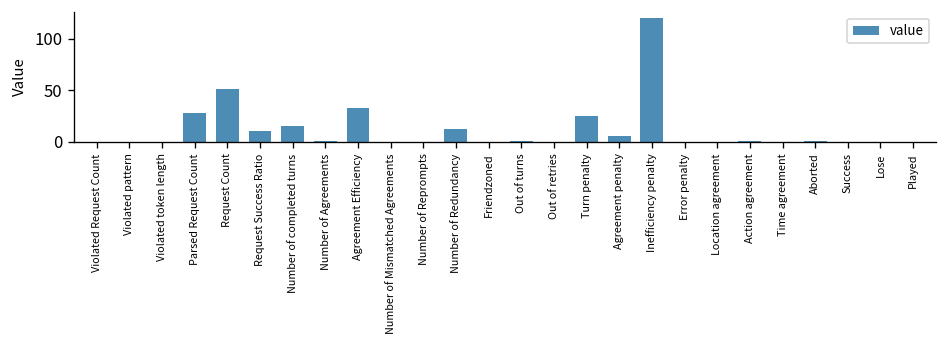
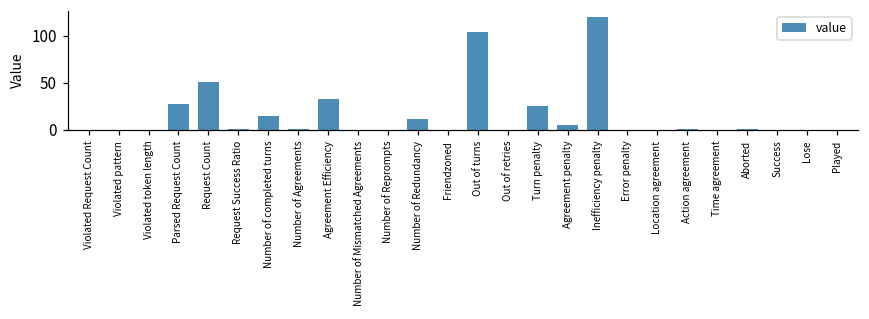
  {
    "Violated Request Count": 0,
    "Violated pattern": 0,
    "Violated token length": 0,
    "Parsed Request Count": 30,
    "Request Count": 50,
-   "Request Success Ratio": 10,
+   "Request Success Ratio": 0,
    "Number of completed turns": 20,
    "Agreement Efficiency": 30,
    "Number of Mismatched Agreements": 0,
    "Number of Reprompts": 0,
    "Number of Redundancy": 10,
    "Friendzoned": 0,
-   "Out of turns": 0,
+   "Out of turns": 100,
    "Out of retries": 0,
    "Turn penalty": 30,
    "Agreement penalty": 10,
    "Inefficiency penalty": 120,
    "Error penalty": 0,
    "Location agreement": 0,
    "Time agreement": 0,
    "Success": 0,
    "Lose": 0,
    "Played": 0
  }
